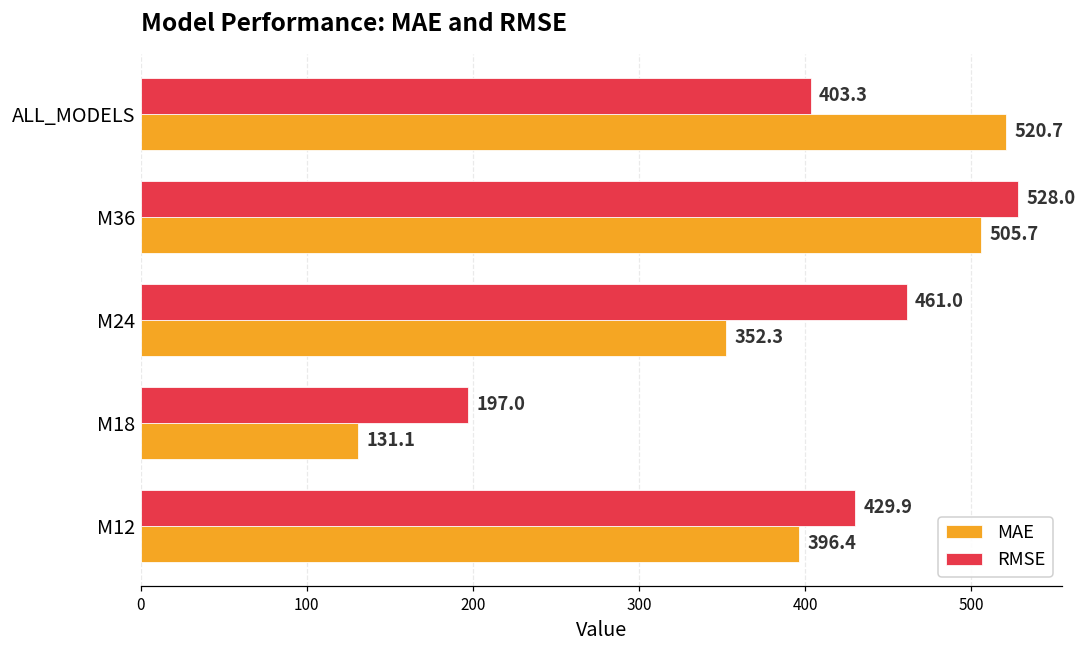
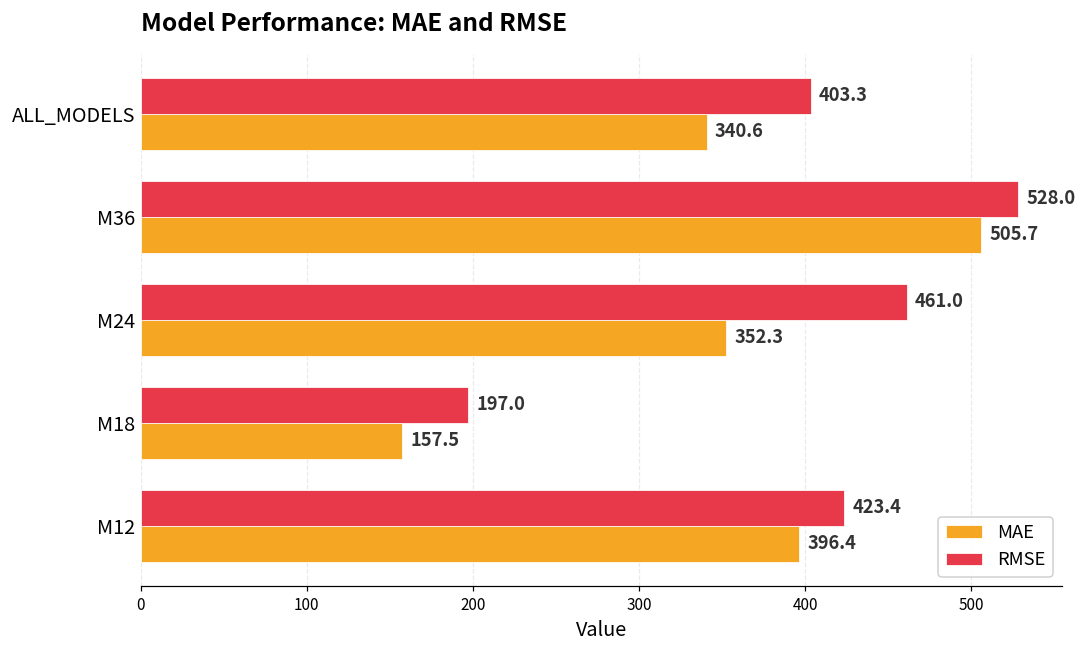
  {
    "MAE": {
-     "ALL_MODELS": 520.7,
+     "ALL_MODELS": 340.6,
      "M36": 505.7,
      "M24": 352.3,
-     "M18": 131.1,
+     "M18": 157.5,
      "M12": 396.4
    },
    "RMSE": {
      "ALL_MODELS": 403.3,
      "M36": 528.0,
      "M24": 461.0,
      "M18": 197.0,
-     "M12": 429.9
+     "M12": 423.4
    }
  }
